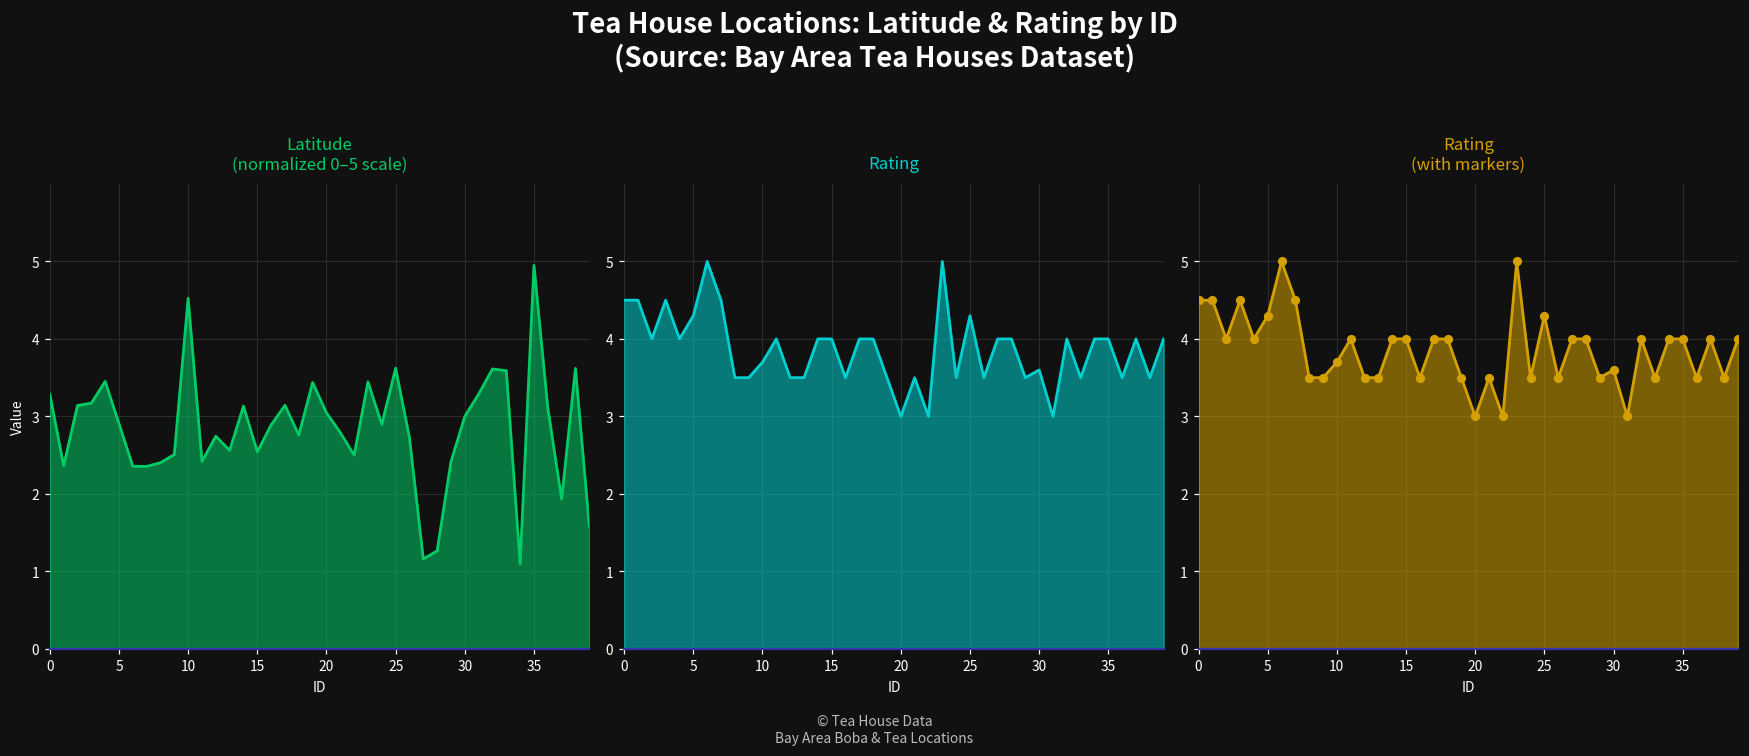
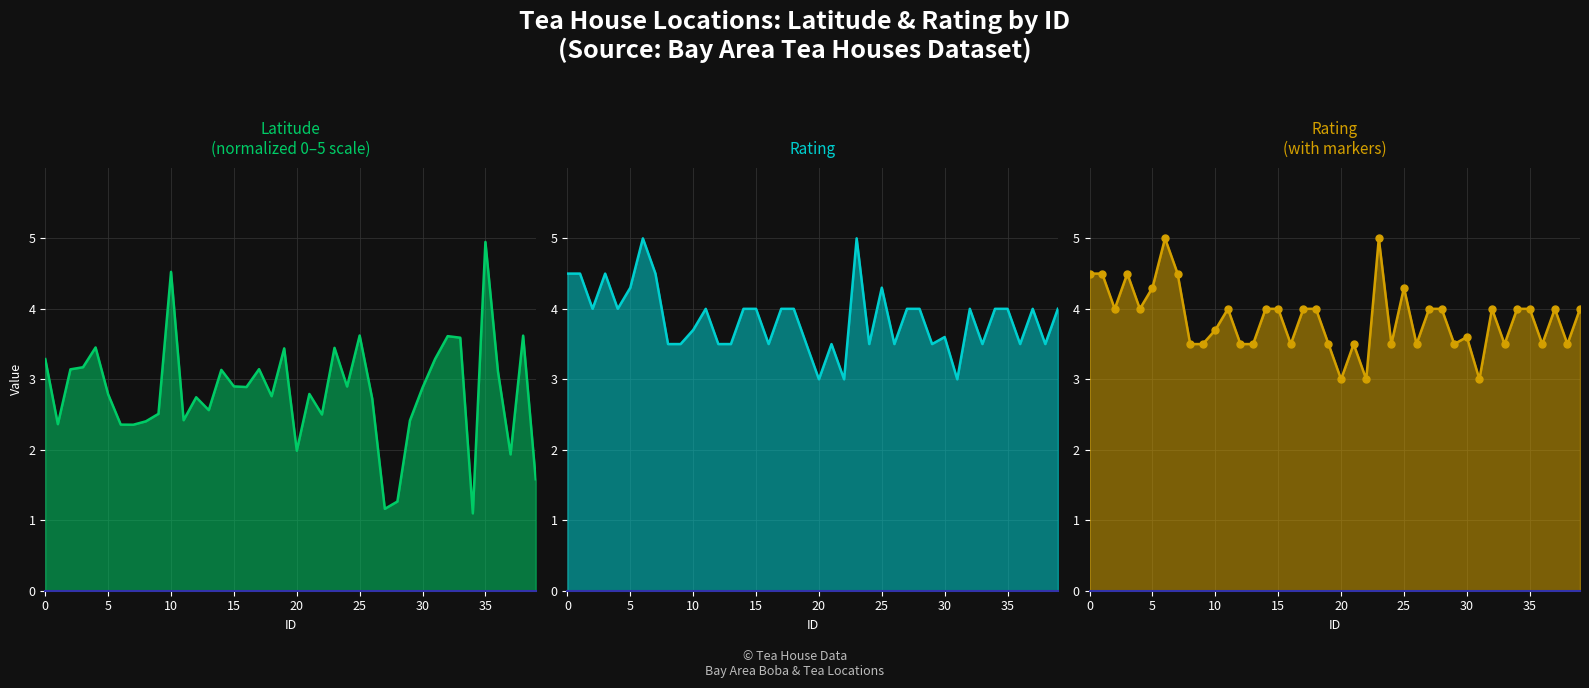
  {
    "Latitude (normalized 0–5 scale)": {
      "0": 3.3,
-     "5": 2.9,
+     "5": 2.8,
      "10": 4.5,
-     "15": 2.5,
-     "20": 3.0,
+     "15": 2.9,
+     "20": 2.0,
      "25": 3.6,
-     "30": 3.0,
+     "30": 2.9,
      "35": 4.9
    },
    "Rating": {
      "0": 4.5,
      "5": 4.3,
      "10": 3.7,
      "15": 4.0,
      "20": 3.0,
      "25": 4.3,
      "30": 3.6,
      "35": 4.0
    },
    "Rating (with markers)": {
      "0": 4.5,
      "5": 4.3,
      "10": 3.7,
      "15": 4.0,
      "20": 3.0,
      "25": 4.3,
      "30": 3.6,
      "35": 4.0
    }
  }
